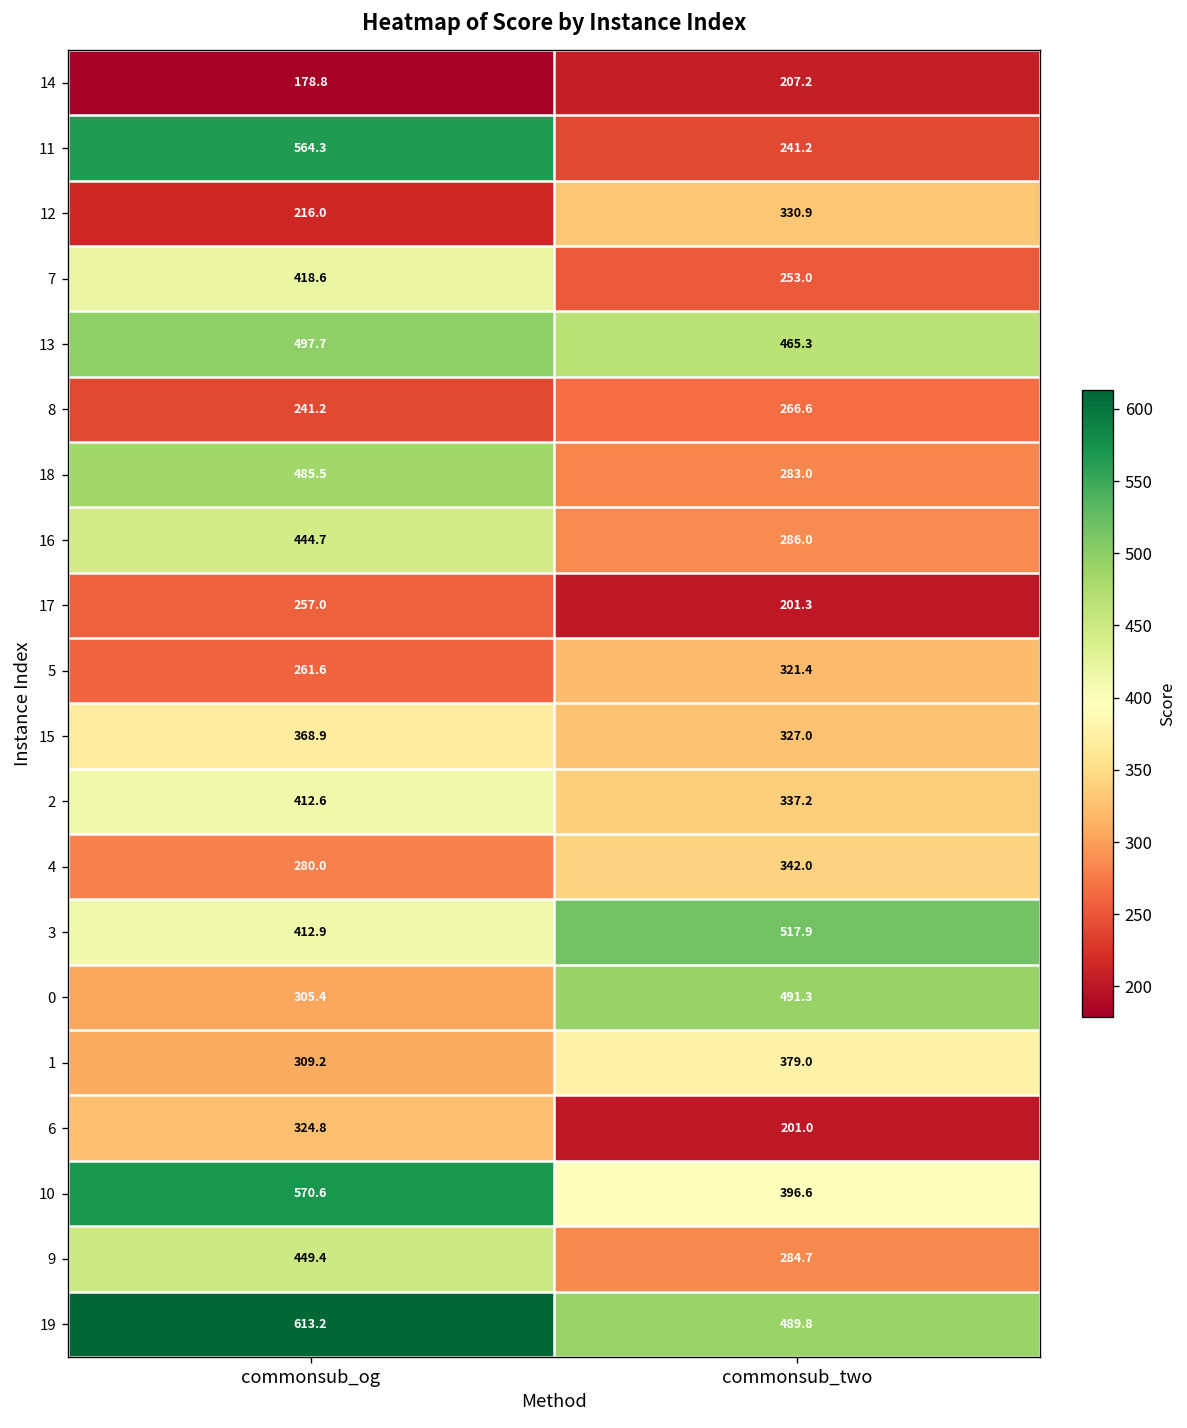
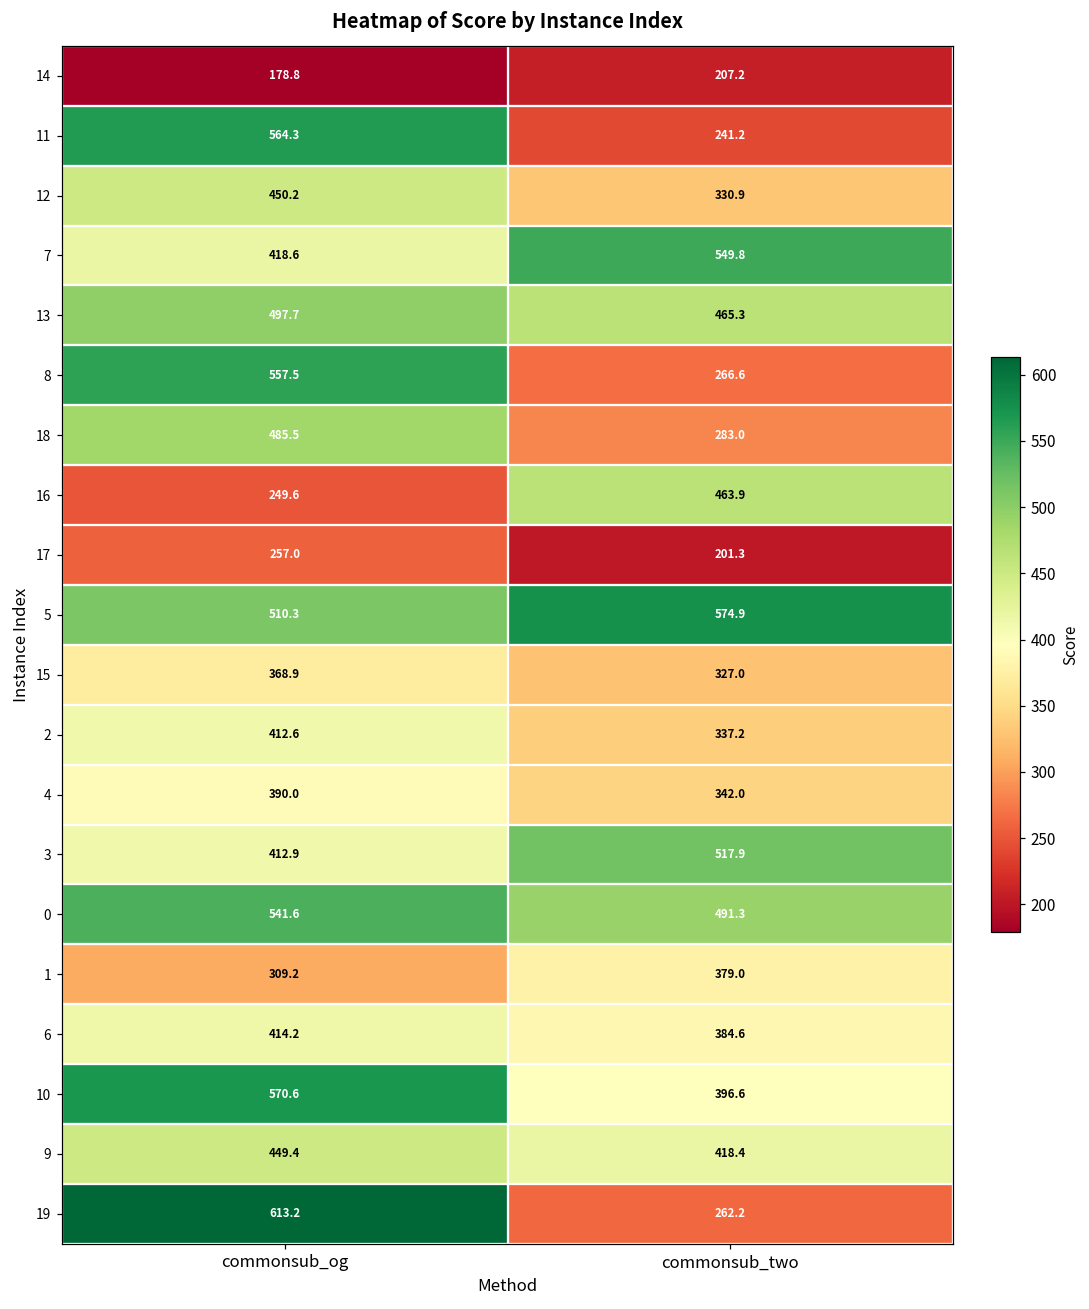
  {
    "14": {
      "commonsub_og": 178.8,
      "commonsub_two": 207.2
    },
    "11": {
      "commonsub_og": 564.3,
      "commonsub_two": 241.2
    },
    "12": {
-     "commonsub_og": 216.0,
+     "commonsub_og": 450.2,
      "commonsub_two": 330.9
    },
    "7": {
      "commonsub_og": 418.6,
-     "commonsub_two": 253.0
+     "commonsub_two": 549.8
    },
    "13": {
      "commonsub_og": 497.7,
      "commonsub_two": 465.3
    },
    "8": {
-     "commonsub_og": 241.2,
+     "commonsub_og": 557.5,
      "commonsub_two": 266.6
    },
    "18": {
      "commonsub_og": 485.5,
      "commonsub_two": 283.0
    },
    "16": {
-     "commonsub_og": 444.7,
-     "commonsub_two": 286.0
+     "commonsub_og": 249.6,
+     "commonsub_two": 463.9
    },
    "17": {
      "commonsub_og": 257.0,
      "commonsub_two": 201.3
    },
    "5": {
-     "commonsub_og": 261.6,
-     "commonsub_two": 321.4
+     "commonsub_og": 510.3,
+     "commonsub_two": 574.9
    },
    "15": {
      "commonsub_og": 368.9,
      "commonsub_two": 327.0
    },
    "2": {
      "commonsub_og": 412.6,
      "commonsub_two": 337.2
    },
    "4": {
-     "commonsub_og": 280.0,
+     "commonsub_og": 390.0,
      "commonsub_two": 342.0
    },
    "3": {
      "commonsub_og": 412.9,
      "commonsub_two": 517.9
    },
    "0": {
-     "commonsub_og": 305.4,
+     "commonsub_og": 541.6,
      "commonsub_two": 491.3
    },
    "1": {
      "commonsub_og": 309.2,
      "commonsub_two": 379.0
    },
    "6": {
-     "commonsub_og": 324.8,
-     "commonsub_two": 201.0
+     "commonsub_og": 414.2,
+     "commonsub_two": 384.6
    },
    "10": {
      "commonsub_og": 570.6,
      "commonsub_two": 396.6
    },
    "9": {
      "commonsub_og": 449.4,
-     "commonsub_two": 284.7
+     "commonsub_two": 418.4
    },
    "19": {
      "commonsub_og": 613.2,
-     "commonsub_two": 489.8
+     "commonsub_two": 262.2
    }
  }
